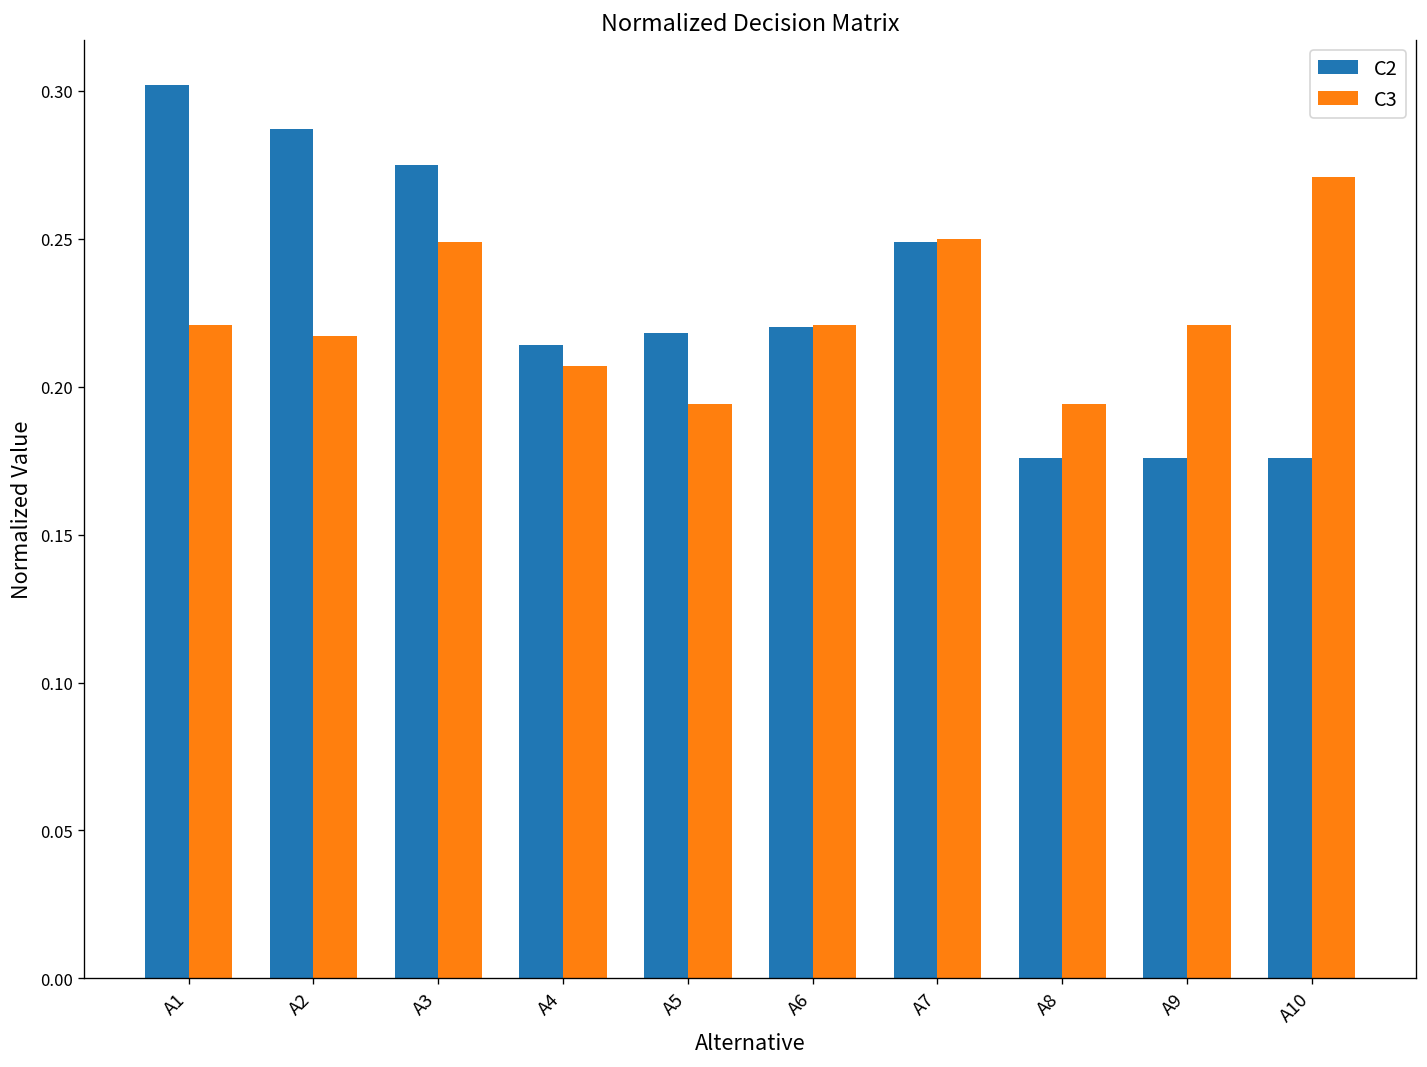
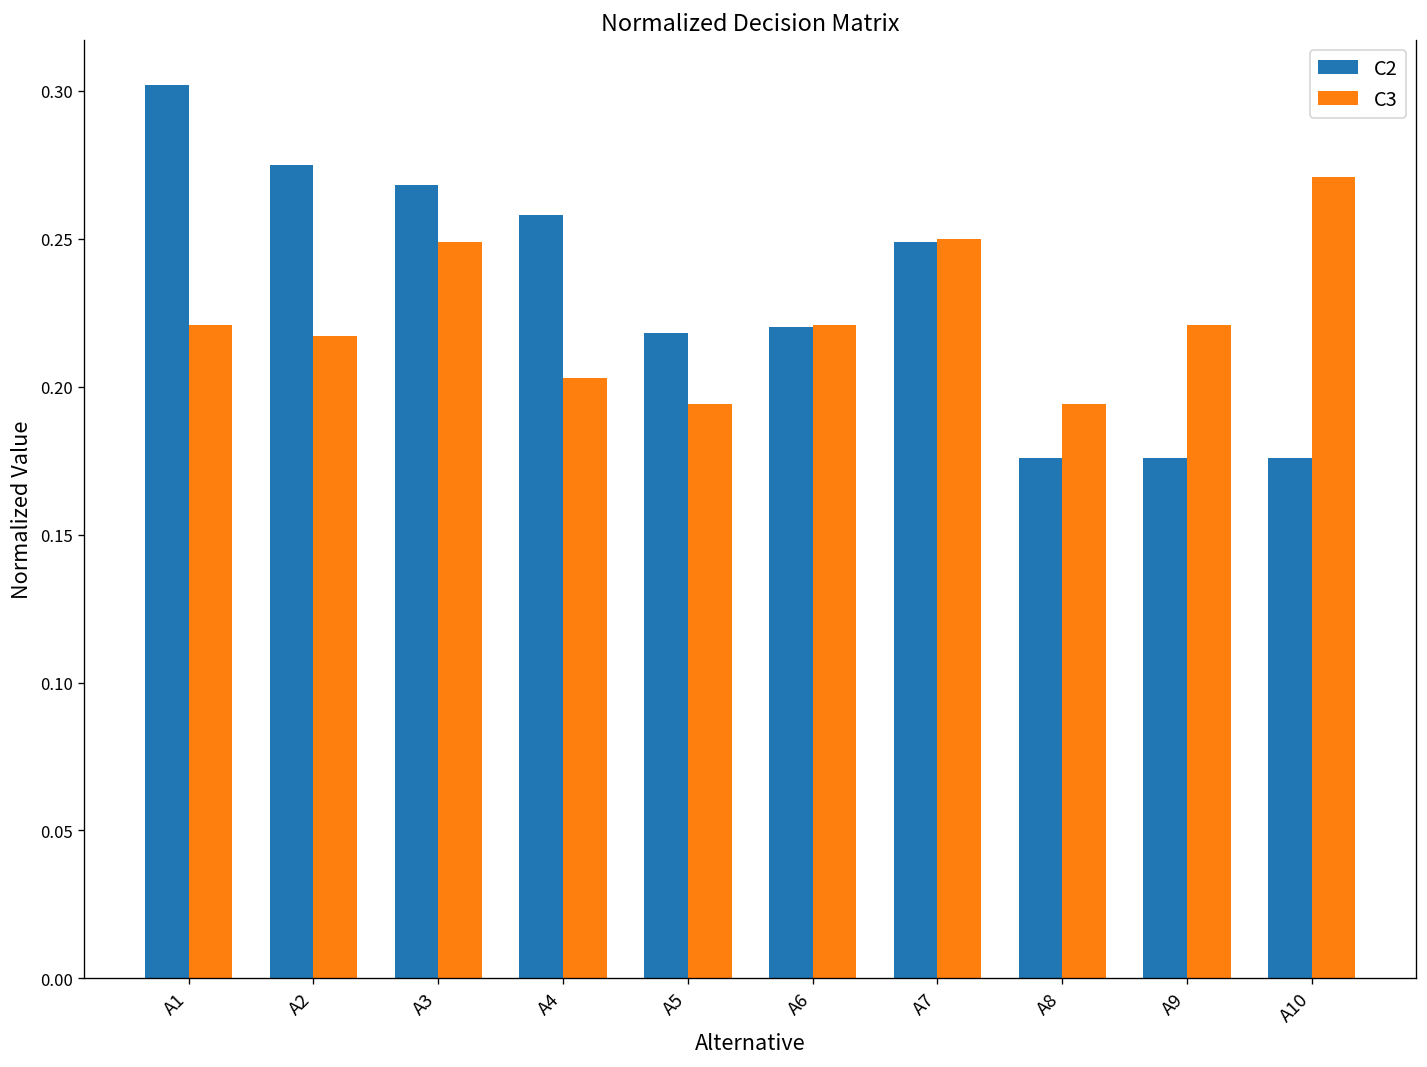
  {
    "C2": {
      "A1": 0.302,
-     "A2": 0.287,
-     "A3": 0.275,
-     "A4": 0.214,
+     "A2": 0.275,
+     "A3": 0.268,
+     "A4": 0.258,
      "A5": 0.218,
      "A6": 0.220,
      "A7": 0.249,
      "A8": 0.176,
      "A9": 0.176,
      "A10": 0.176
    },
    "C3": {
      "A1": 0.221,
      "A2": 0.217,
      "A3": 0.249,
-     "A4": 0.207,
+     "A4": 0.203,
      "A5": 0.194,
      "A6": 0.221,
      "A7": 0.250,
      "A8": 0.194,
      "A9": 0.221,
      "A10": 0.271
    }
  }
